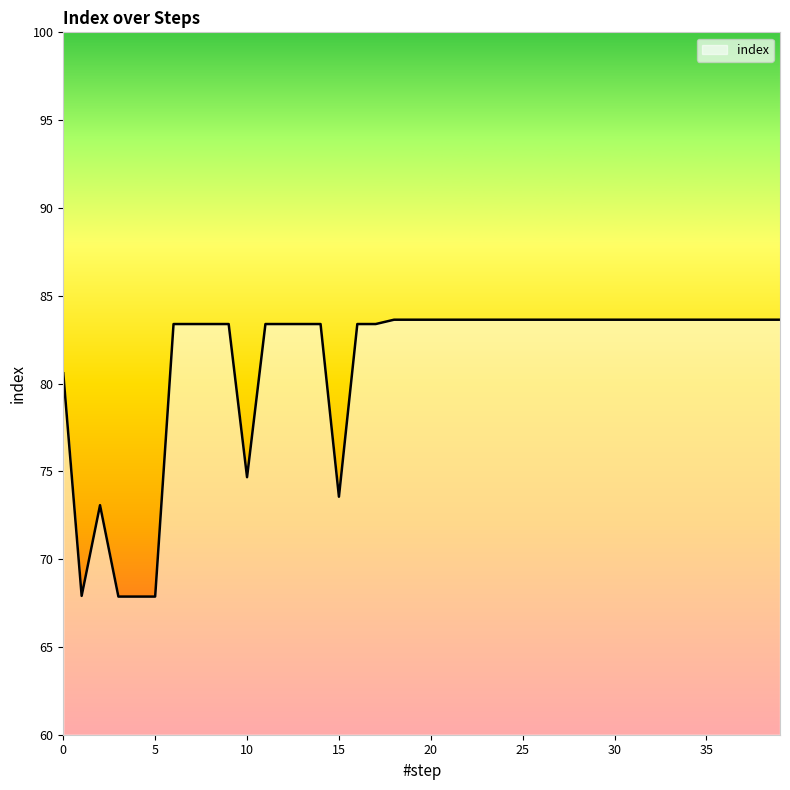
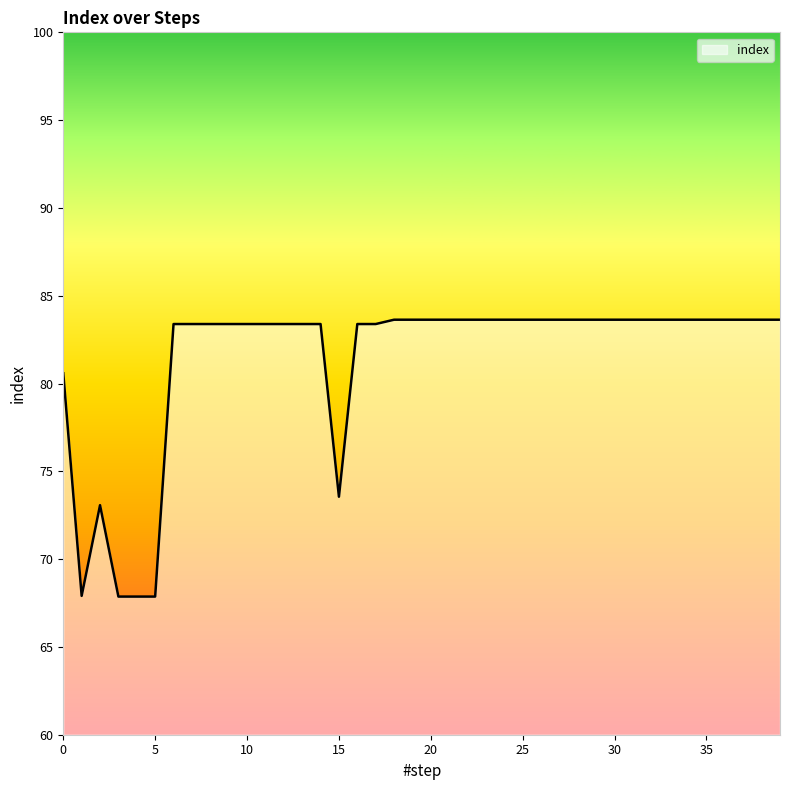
  {
    "0": 80.6,
    "5": 67.9,
-   "10": 74.7,
+   "10": 83.4,
    "15": 73.6,
    "20": 83.6,
    "25": 83.6,
    "30": 83.6,
    "35": 83.6
  }
